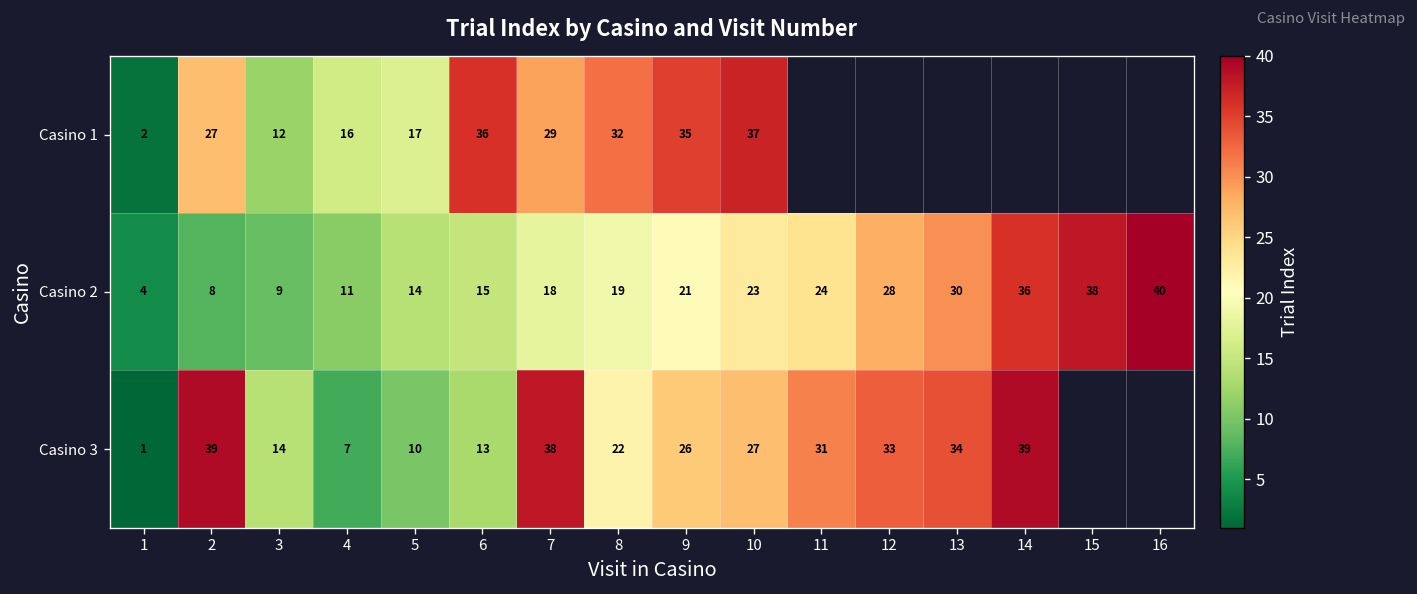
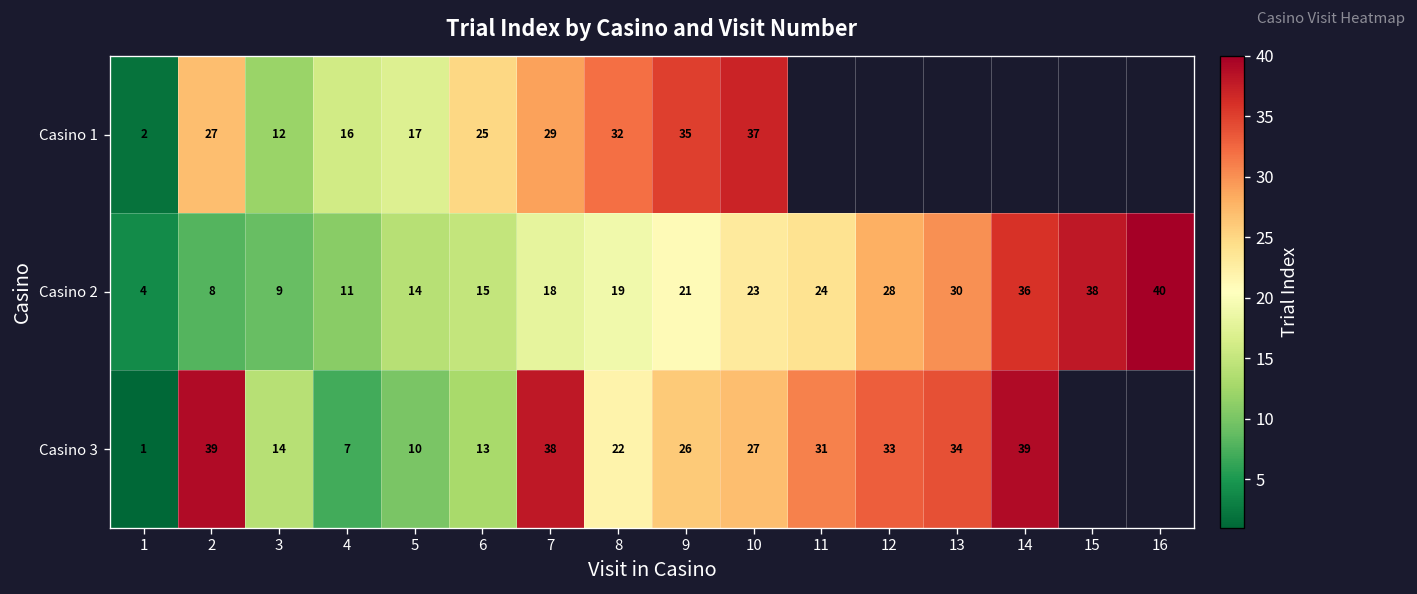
  {
    "Casino 1": {
      "1": 2,
      "2": 27,
      "3": 12,
      "4": 16,
      "5": 17,
-     "6": 36,
+     "6": 25,
      "7": 29,
      "8": 32,
      "9": 35,
      "10": 37
    },
    "Casino 2": {
      "1": 4,
      "2": 8,
      "3": 9,
      "4": 11,
      "5": 14,
      "6": 15,
      "7": 18,
      "8": 19,
      "9": 21,
      "10": 23,
      "11": 24,
      "12": 28,
      "13": 30,
      "14": 36,
      "15": 38,
      "16": 40
    },
    "Casino 3": {
      "1": 1,
      "2": 39,
      "3": 14,
      "4": 7,
      "5": 10,
      "6": 13,
      "7": 38,
      "8": 22,
      "9": 26,
      "10": 27,
      "11": 31,
      "12": 33,
      "13": 34,
      "14": 39
    }
  }
